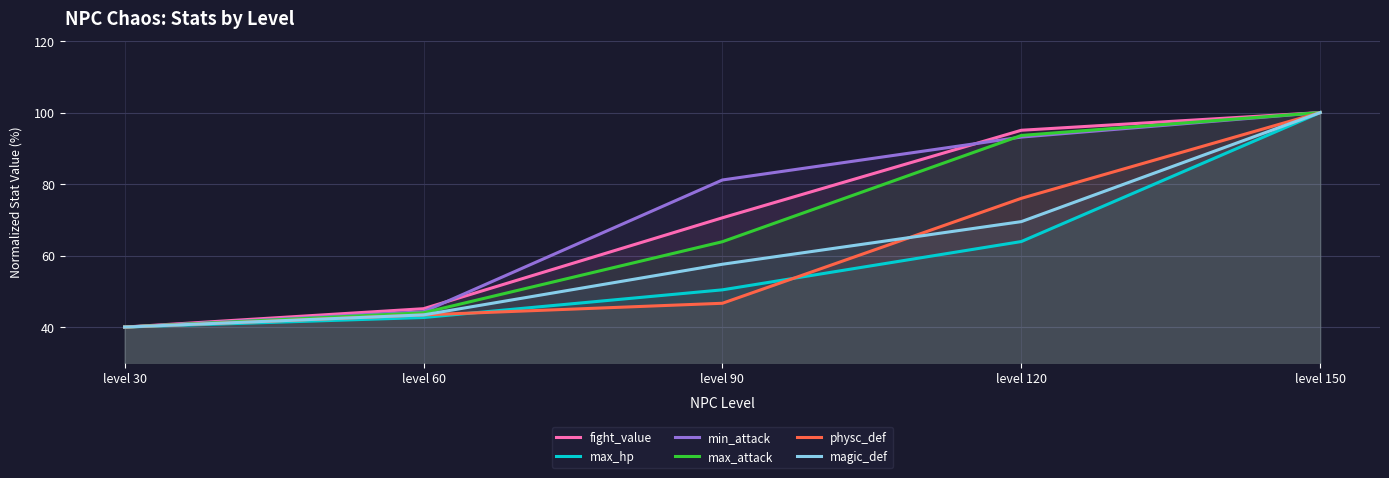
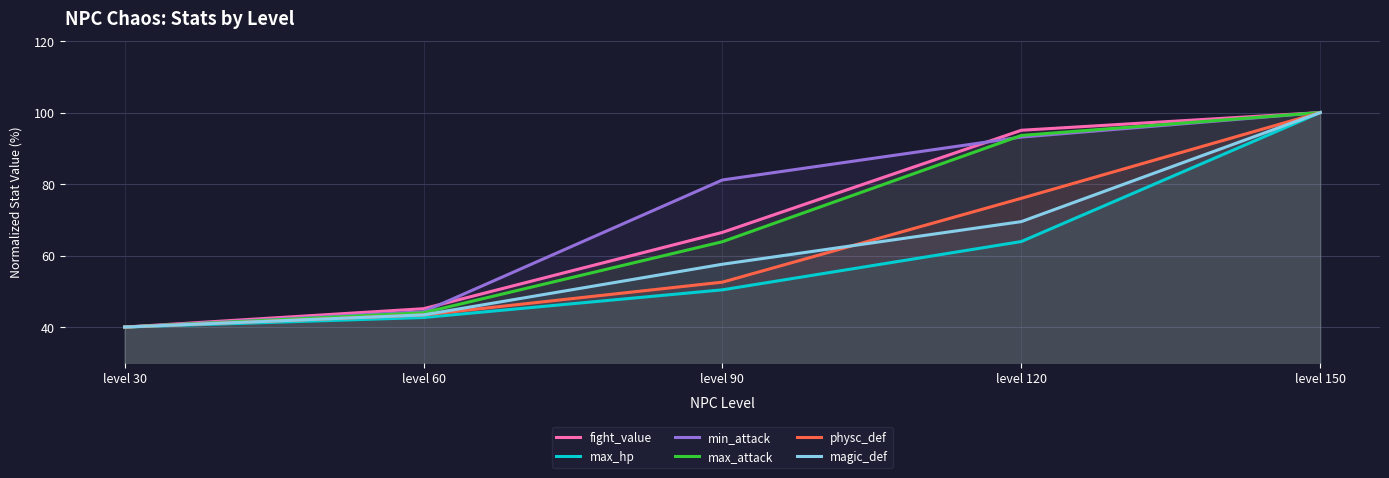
  {
    "fight_value": {
      "level 60": 45,
-     "level 90": 71,
+     "level 90": 66,
      "level 120": 95
    },
    "max_hp": {
      "level 60": 43,
      "level 90": 50,
      "level 120": 64
    },
    "min_attack": {
      "level 90": 81
    },
    "max_attack": {
      "level 90": 64
    },
    "physc_def": {
-     "level 90": 47,
+     "level 90": 53,
      "level 120": 76
    },
    "magic_def": {
      "level 90": 58,
      "level 120": 69
    }
  }
